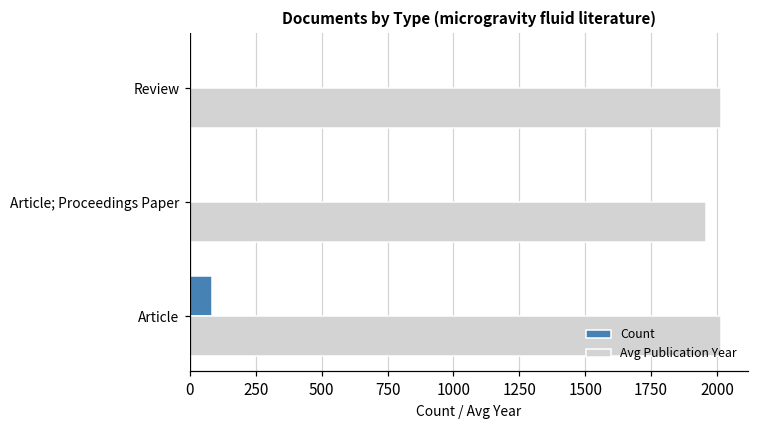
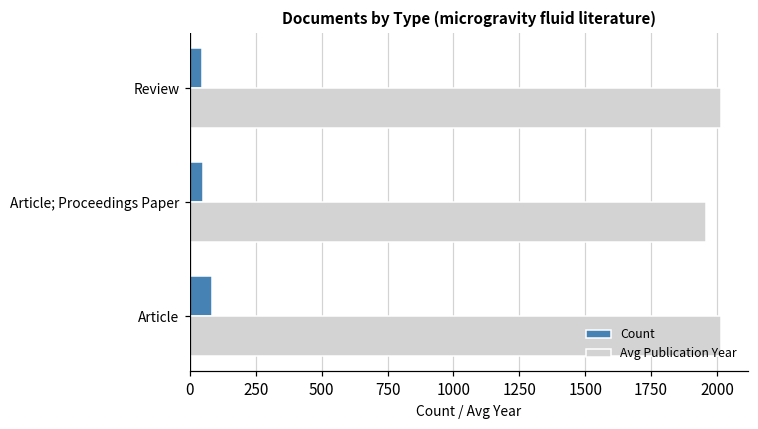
  {
    "Count": {
-     "Review": 0,
-     "Article; Proceedings Paper": 0,
+     "Review": 50,
+     "Article; Proceedings Paper": 50,
      "Article": 80
    },
    "Avg Publication Year": {
      "Review": 2020,
      "Article; Proceedings Paper": 1960,
      "Article": 2020
    }
  }
